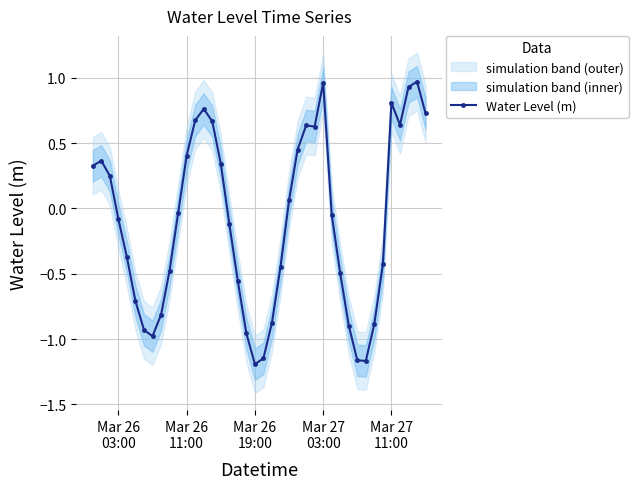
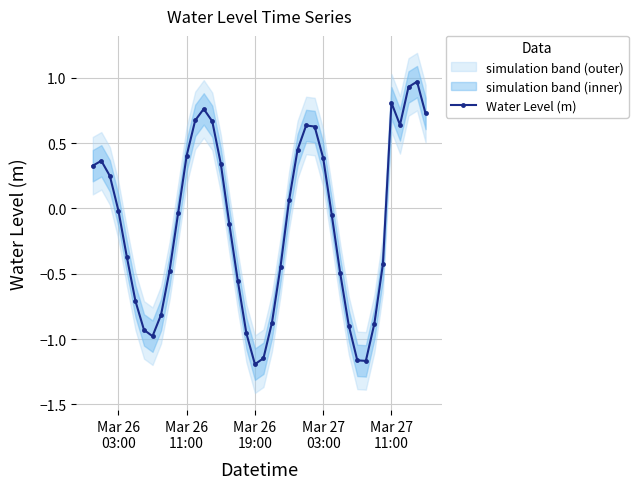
  {
    "Water Level (m)": {
-     "Mar 26 03:00": -0.08,
+     "Mar 26 03:00": -0.02,
      "Mar 26 11:00": 0.40,
      "Mar 26 19:00": -1.19,
-     "Mar 27 03:00": 0.96,
+     "Mar 27 03:00": 0.39,
      "Mar 27 11:00": 0.81
    }
  }
